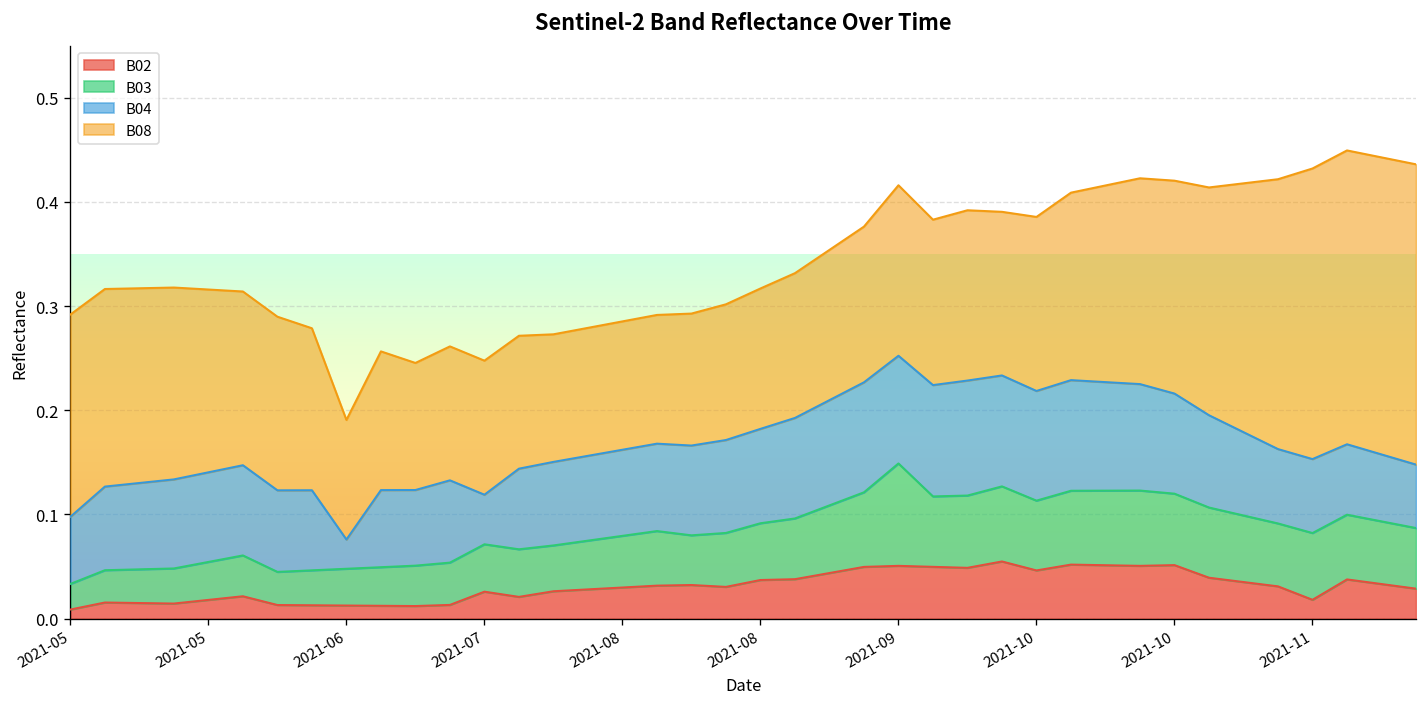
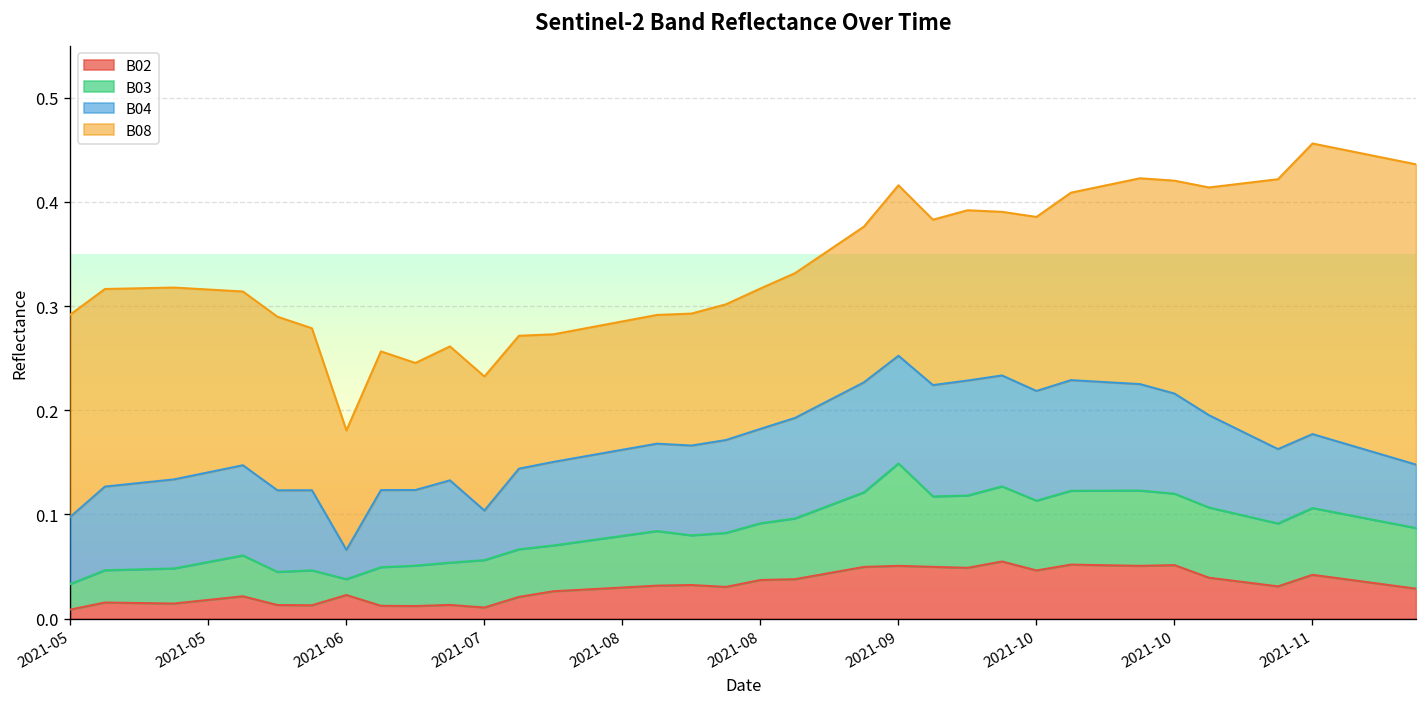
  {
    "B02": {
-     "2021-06": 0.01,
-     "2021-07": 0.03,
+     "2021-06": 0.02,
+     "2021-07": 0.01,
      "2021-09": 0.05,
-     "2021-11": 0.02
+     "2021-11": 0.04
    },
    "B03": {
-     "2021-06": 0.04,
+     "2021-06": 0.02,
      "2021-07": 0.05,
      "2021-09": 0.10,
      "2021-11": 0.06
    },
    "B04": {
      "2021-06": 0.03,
      "2021-07": 0.05,
      "2021-09": 0.10,
      "2021-11": 0.07
    },
    "B08": {
      "2021-06": 0.11,
      "2021-07": 0.13,
      "2021-09": 0.16,
      "2021-11": 0.28
    }
  }
